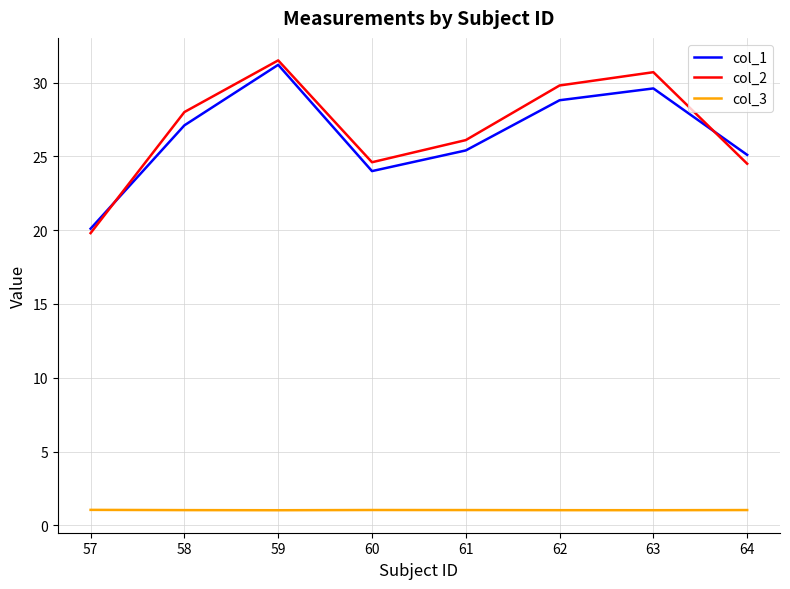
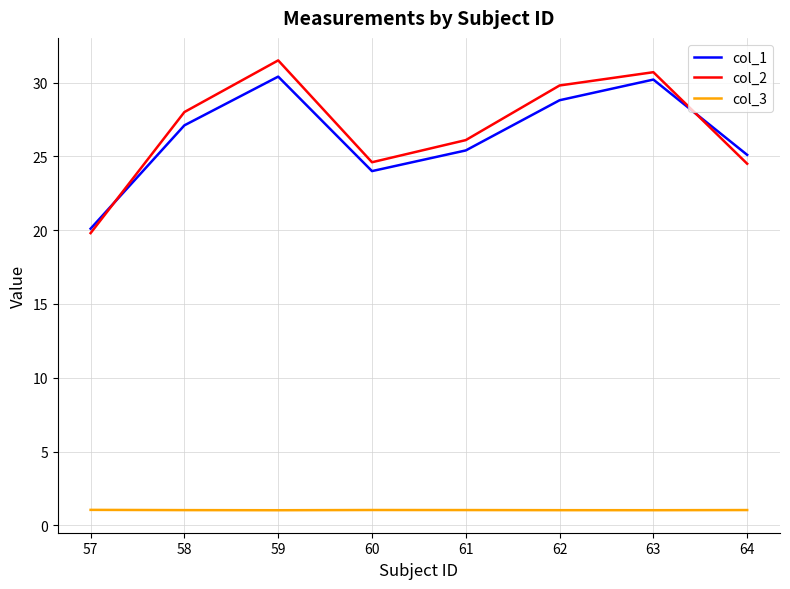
  {
    "col_1": {
      "57": 20.1,
      "58": 27.1,
-     "59": 31.2,
+     "59": 30.4,
      "60": 24.0,
      "61": 25.4,
      "62": 28.8,
-     "63": 29.6,
+     "63": 30.2,
      "64": 25.1
    },
    "col_2": {
      "57": 19.8,
      "58": 28.0,
      "59": 31.5,
      "60": 24.6,
      "61": 26.1,
      "62": 29.8,
      "63": 30.7,
      "64": 24.5
    },
    "col_3": {
      "57": 1.1,
      "58": 1.0,
      "59": 1.0,
      "60": 1.0,
      "61": 1.0,
      "62": 1.0,
      "63": 1.0,
      "64": 1.0
    }
  }
